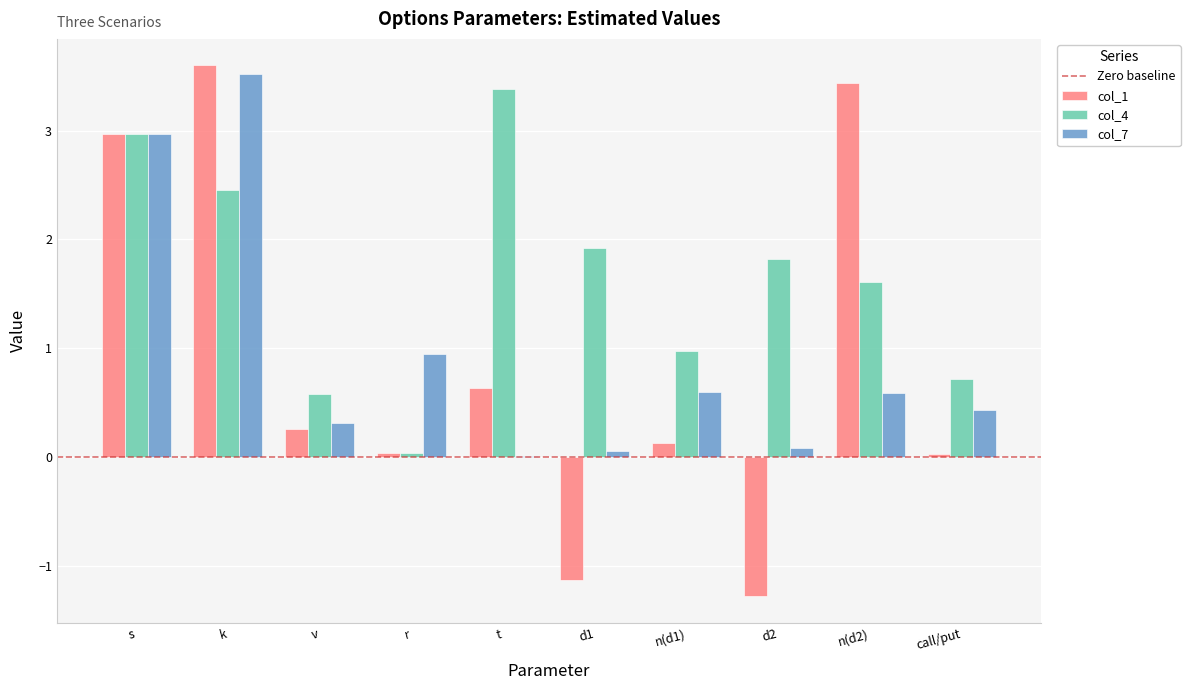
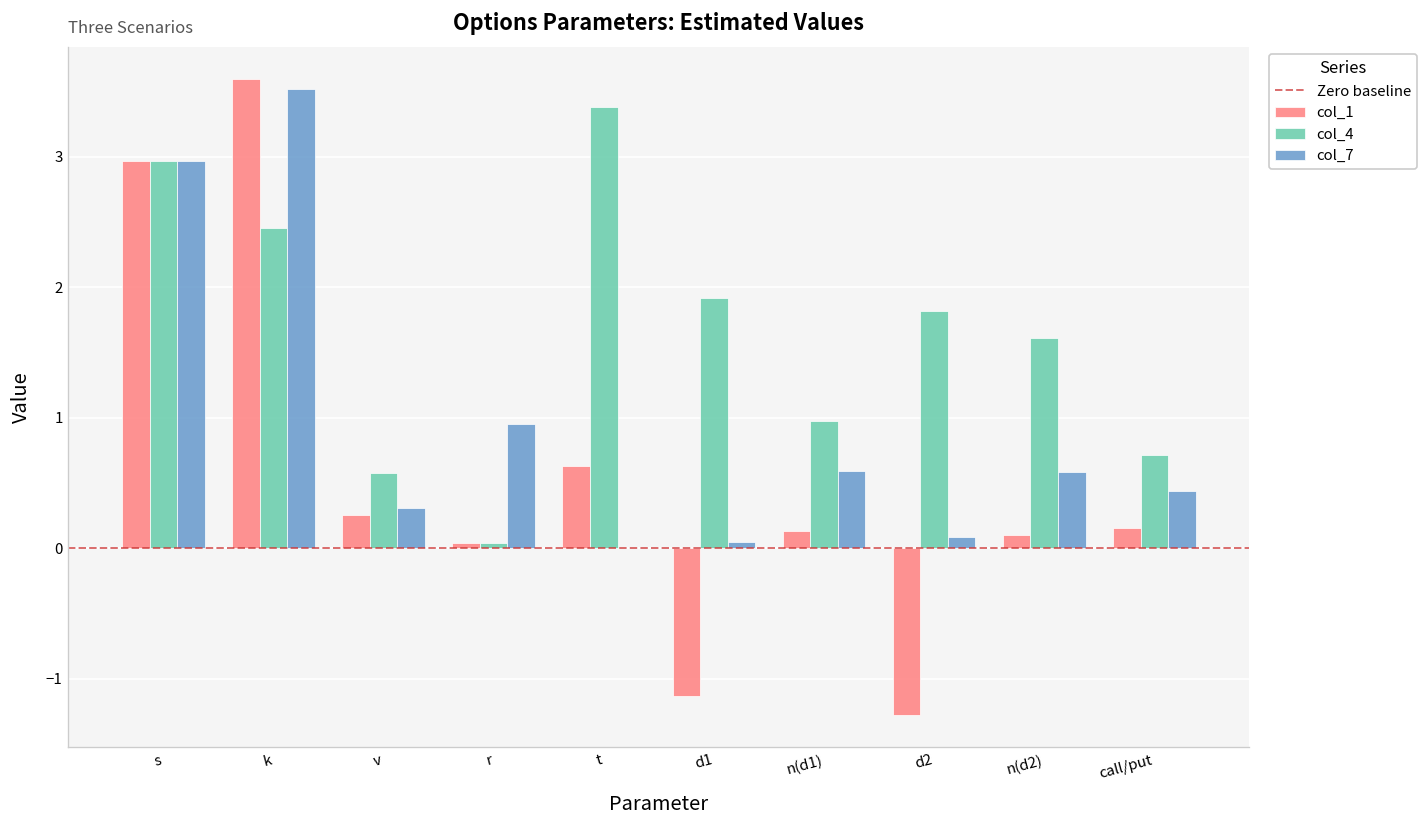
  {
    "col_1": {
      "s": 2.97,
      "k": 3.60,
      "v": 0.26,
      "r": 0.04,
      "t": 0.63,
      "d1": -1.13,
      "n(d1)": 0.13,
      "d2": -1.28,
-     "n(d2)": 3.44,
-     "call/put": 0.03
+     "n(d2)": 0.10,
+     "call/put": 0.15
    },
    "col_4": {
      "s": 2.97,
      "k": 2.46,
      "v": 0.58,
      "r": 0.04,
      "t": 3.38,
      "d1": 1.92,
      "n(d1)": 0.97,
      "d2": 1.82,
      "n(d2)": 1.61,
      "call/put": 0.71
    },
    "col_7": {
      "s": 2.97,
      "k": 3.52,
      "v": 0.31,
      "r": 0.95,
      "d1": 0.05,
      "n(d1)": 0.60,
      "d2": 0.08,
      "n(d2)": 0.59,
      "call/put": 0.44
    }
  }
